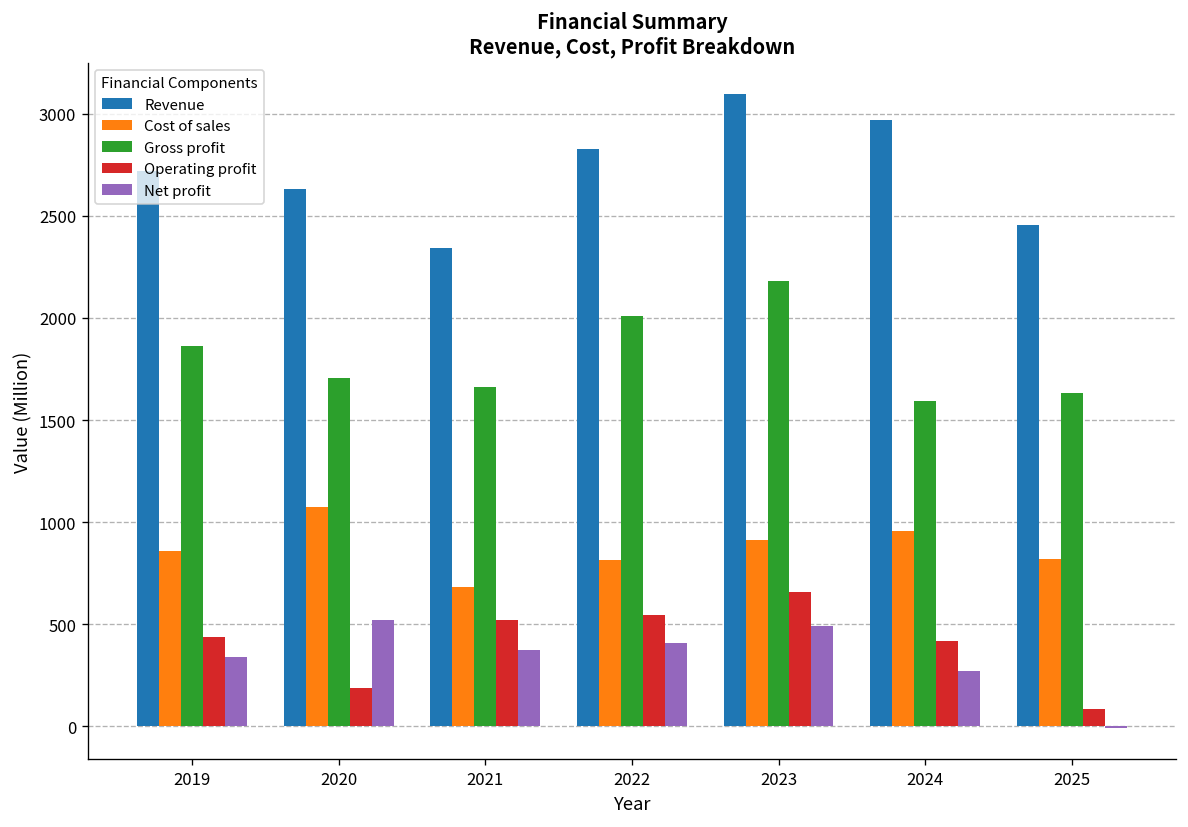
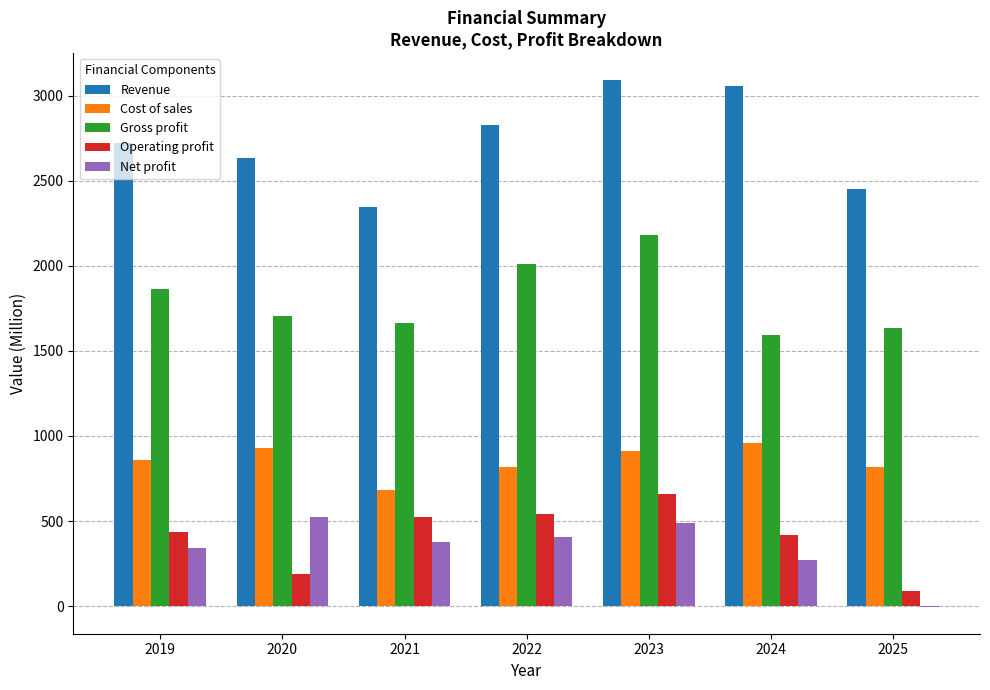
  {
    "Revenue": {
      "2020": 2630,
      "2021": 2340,
      "2022": 2830,
      "2023": 3090,
-     "2024": 2970,
+     "2024": 3060,
      "2025": 2450
    },
    "Cost of sales": {
      "2019": 860,
-     "2020": 1070,
+     "2020": 930,
      "2021": 680,
      "2022": 820,
      "2023": 910,
      "2024": 960,
      "2025": 820
    },
    "Gross profit": {
      "2019": 1860,
      "2020": 1710,
      "2021": 1660,
      "2022": 2010,
      "2023": 2180,
      "2024": 1590,
      "2025": 1630
    },
    "Operating profit": {
      "2019": 440,
      "2020": 190,
      "2021": 520,
      "2022": 540,
      "2023": 660,
      "2024": 420,
      "2025": 90
    },
    "Net profit": {
      "2019": 340,
      "2020": 520,
      "2021": 380,
      "2022": 410,
      "2023": 490,
      "2024": 270
    }
  }
